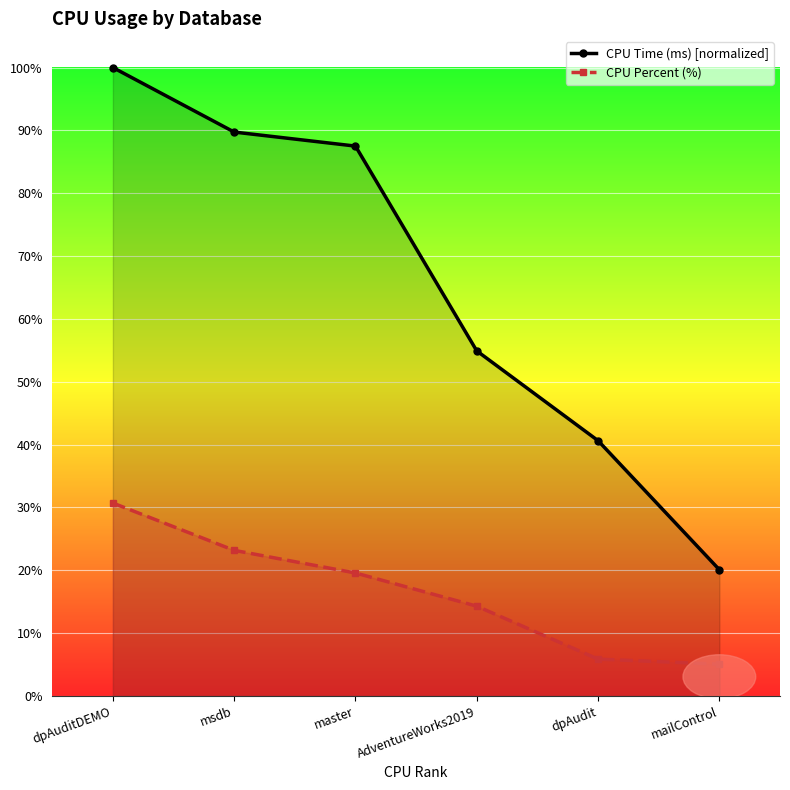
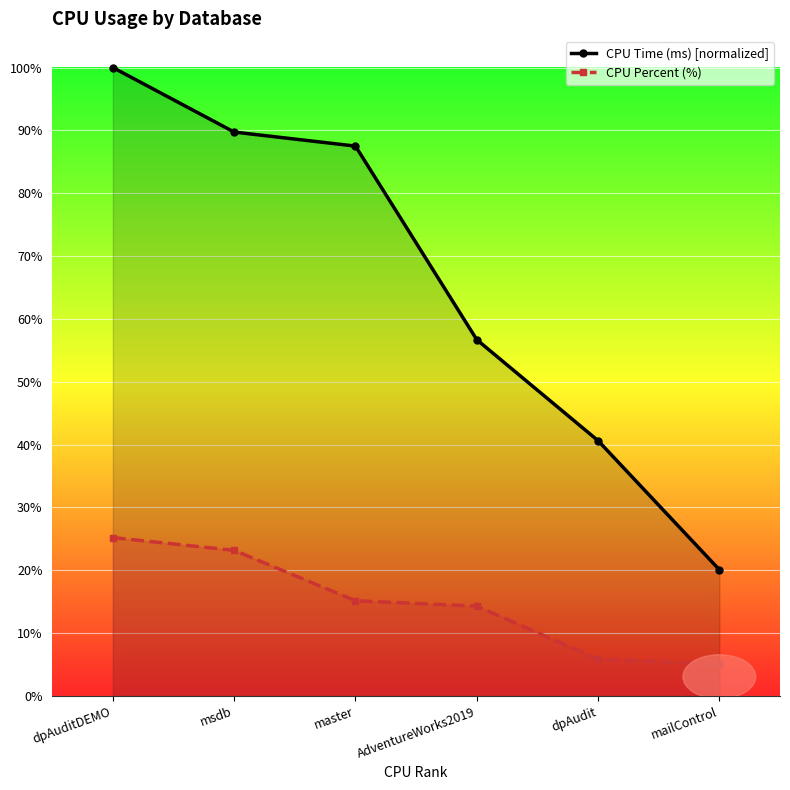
  {
    "CPU Time (ms) [normalized]": {
      "dpAuditDEMO": "100%",
      "msdb": "90%",
      "master": "88%",
-     "AdventureWorks2019": "55%",
+     "AdventureWorks2019": "57%",
      "dpAudit": "41%",
      "mailControl": "20%"
    },
    "CPU Percent (%)": {
-     "dpAuditDEMO": "31%",
+     "dpAuditDEMO": "25%",
      "msdb": "23%",
-     "master": "20%",
+     "master": "15%",
      "AdventureWorks2019": "14%",
      "dpAudit": "6%"
    }
  }
